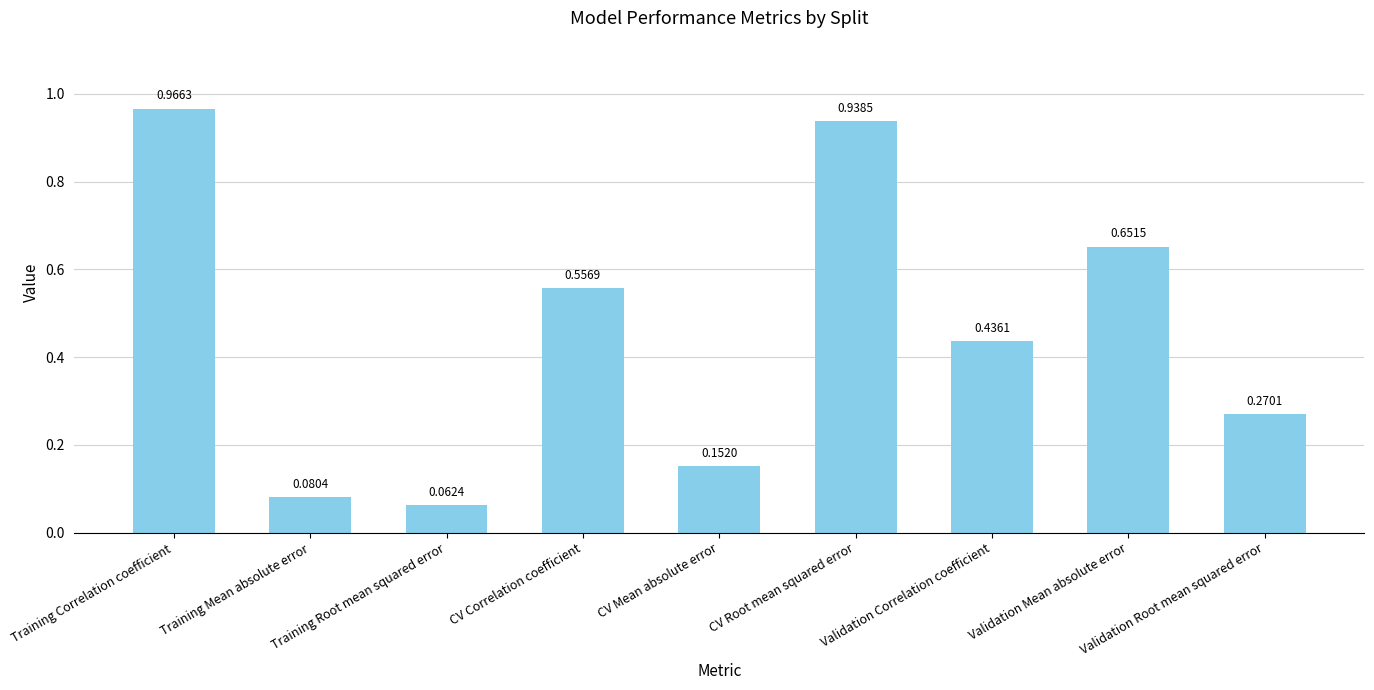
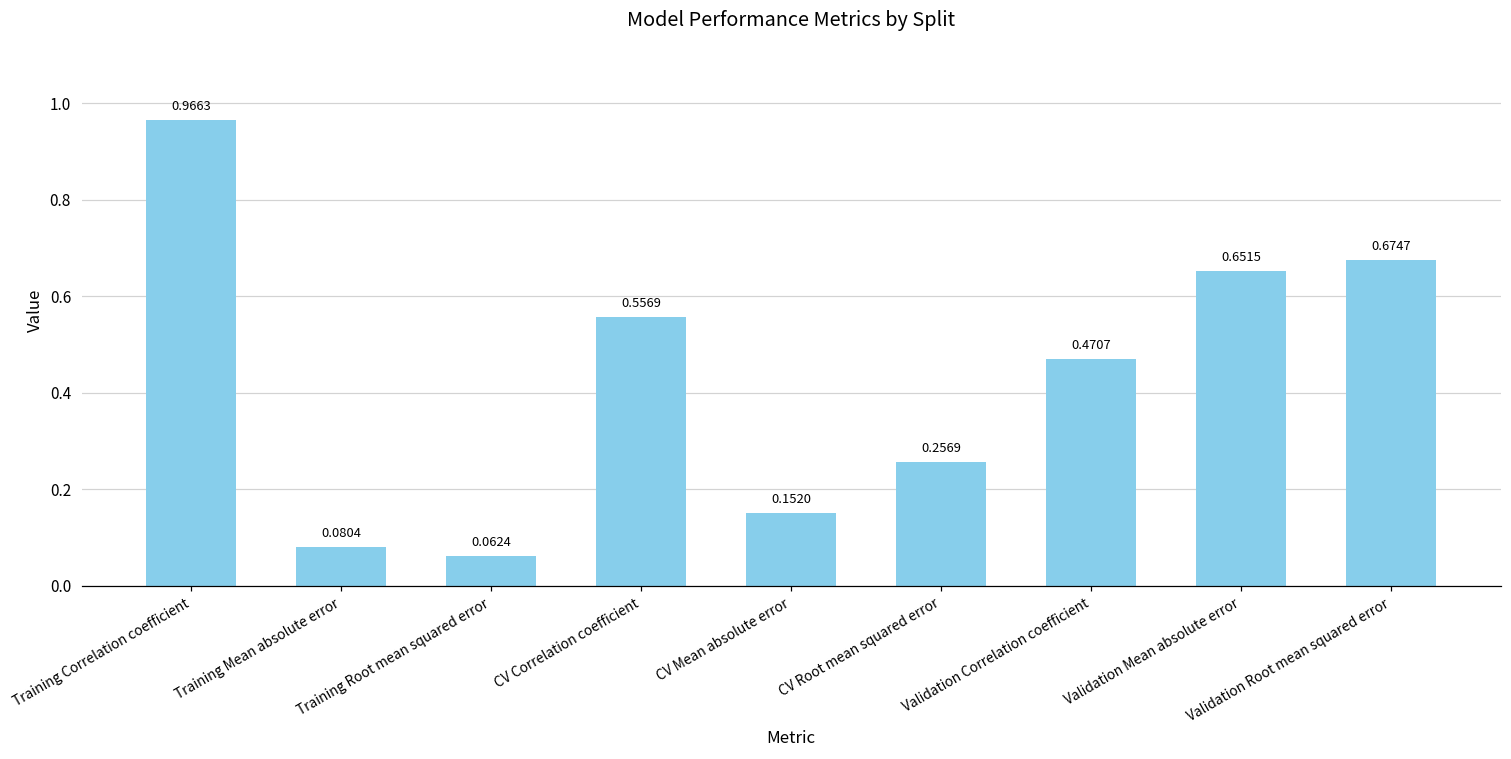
  {
    "Training Correlation coefficient": 0.9663,
    "Training Mean absolute error": 0.0804,
    "Training Root mean squared error": 0.0624,
    "CV Correlation coefficient": 0.5569,
    "CV Mean absolute error": 0.1520,
-   "CV Root mean squared error": 0.9385,
-   "Validation Correlation coefficient": 0.4361,
+   "CV Root mean squared error": 0.2569,
+   "Validation Correlation coefficient": 0.4707,
    "Validation Mean absolute error": 0.6515,
-   "Validation Root mean squared error": 0.2701
+   "Validation Root mean squared error": 0.6747
  }
